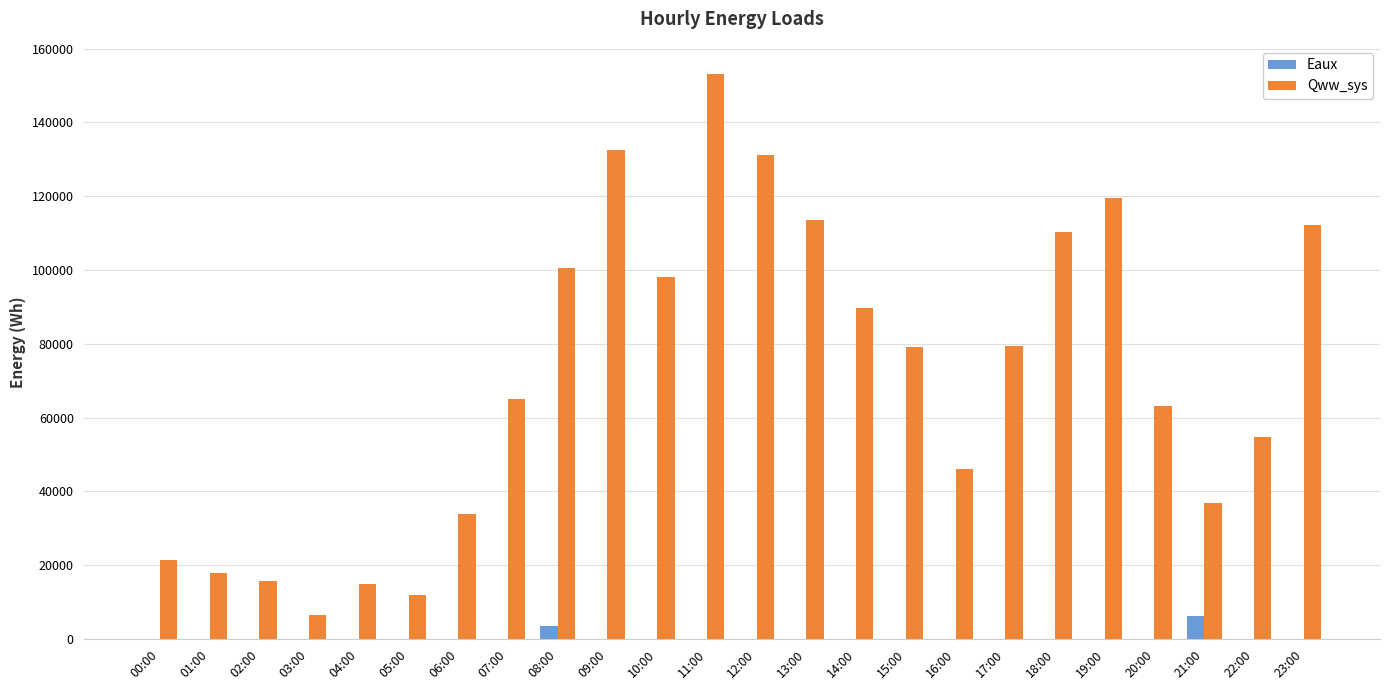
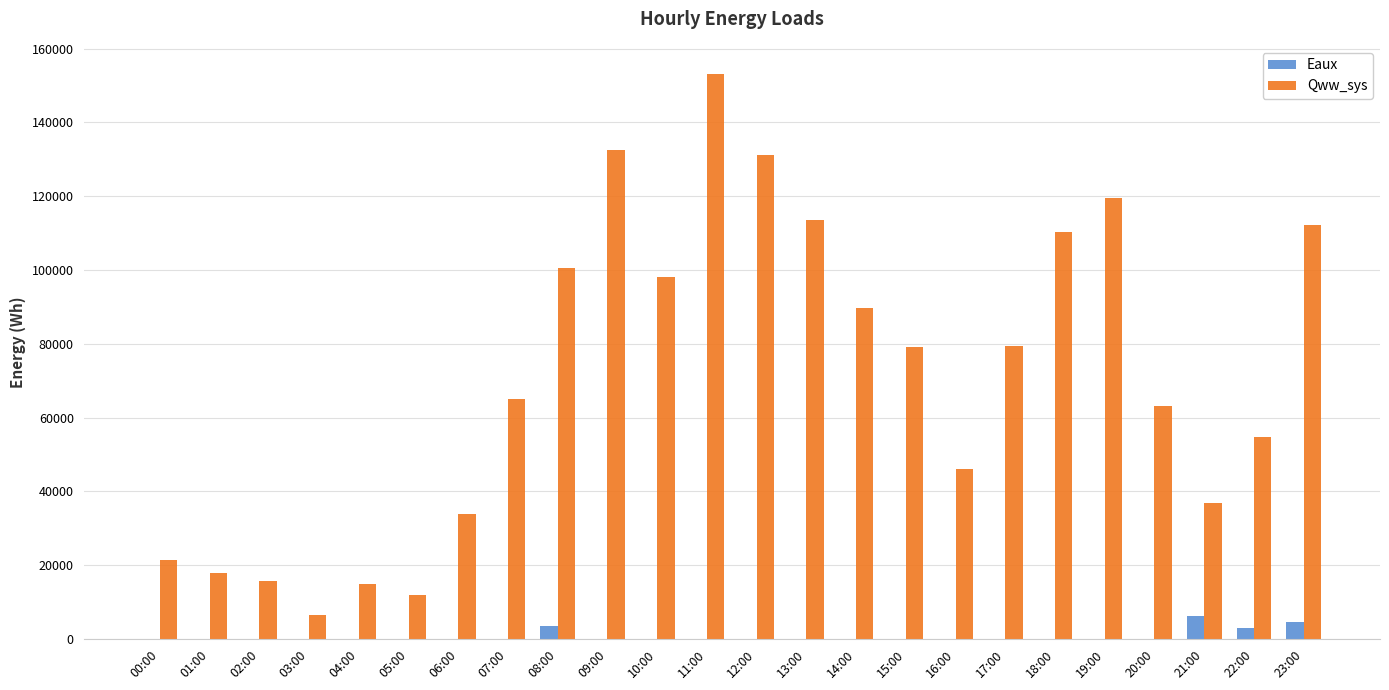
  {
    "Eaux": {
      "08:00": 4000,
      "21:00": 6000,
-     "22:00": 0,
-     "23:00": 0
+     "22:00": 3000,
+     "23:00": 5000
    },
    "Qww_sys": {
      "00:00": 22000,
      "01:00": 18000,
      "02:00": 16000,
      "03:00": 6000,
      "04:00": 15000,
      "05:00": 12000,
      "06:00": 34000,
      "07:00": 65000,
      "08:00": 101000,
      "09:00": 133000,
      "10:00": 98000,
      "11:00": 153000,
      "12:00": 131000,
      "13:00": 114000,
      "14:00": 90000,
      "15:00": 79000,
      "16:00": 46000,
      "17:00": 79000,
      "18:00": 110000,
      "19:00": 120000,
      "20:00": 63000,
      "21:00": 37000,
      "22:00": 55000,
      "23:00": 112000
    }
  }
